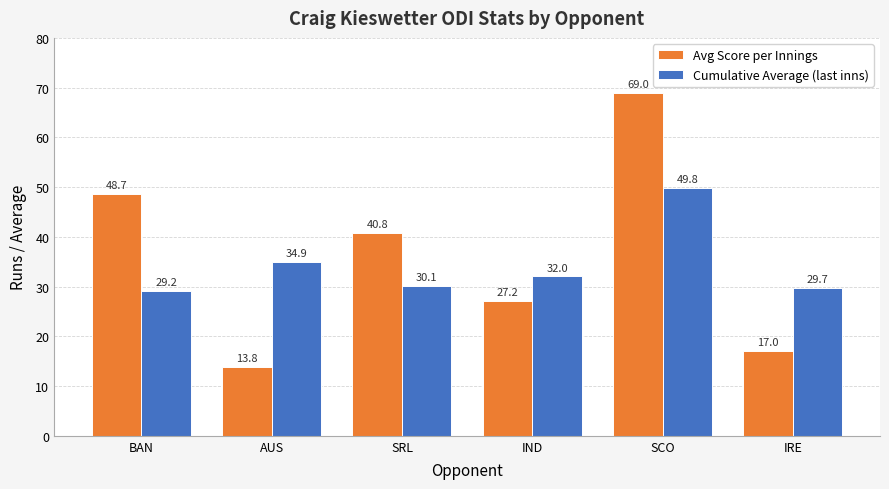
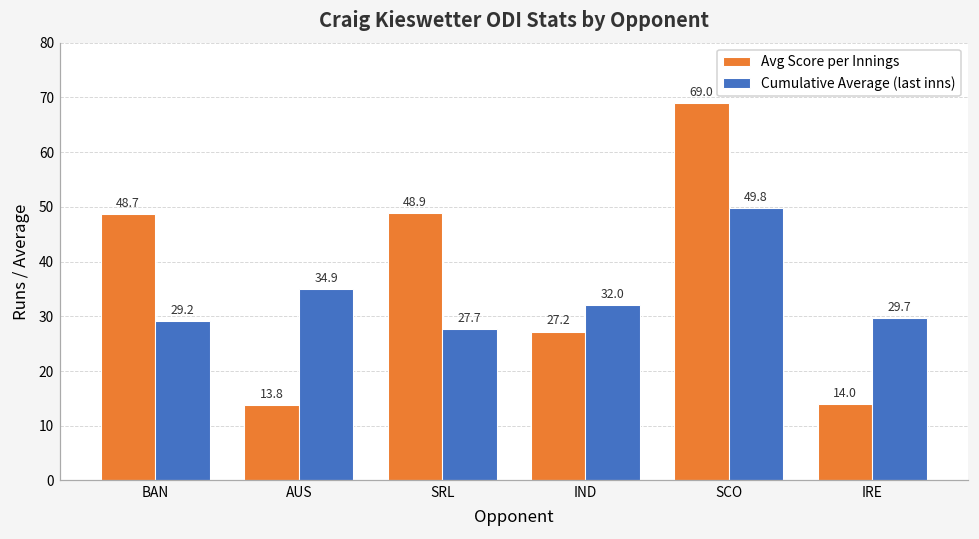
  {
    "Avg Score per Innings": {
      "BAN": 48.7,
      "AUS": 13.8,
-     "SRL": 40.8,
+     "SRL": 48.9,
      "IND": 27.2,
      "SCO": 69.0,
-     "IRE": 17.0
+     "IRE": 14.0
    },
    "Cumulative Average (last inns)": {
      "BAN": 29.2,
      "AUS": 34.9,
-     "SRL": 30.1,
+     "SRL": 27.7,
      "IND": 32.0,
      "SCO": 49.8,
      "IRE": 29.7
    }
  }
